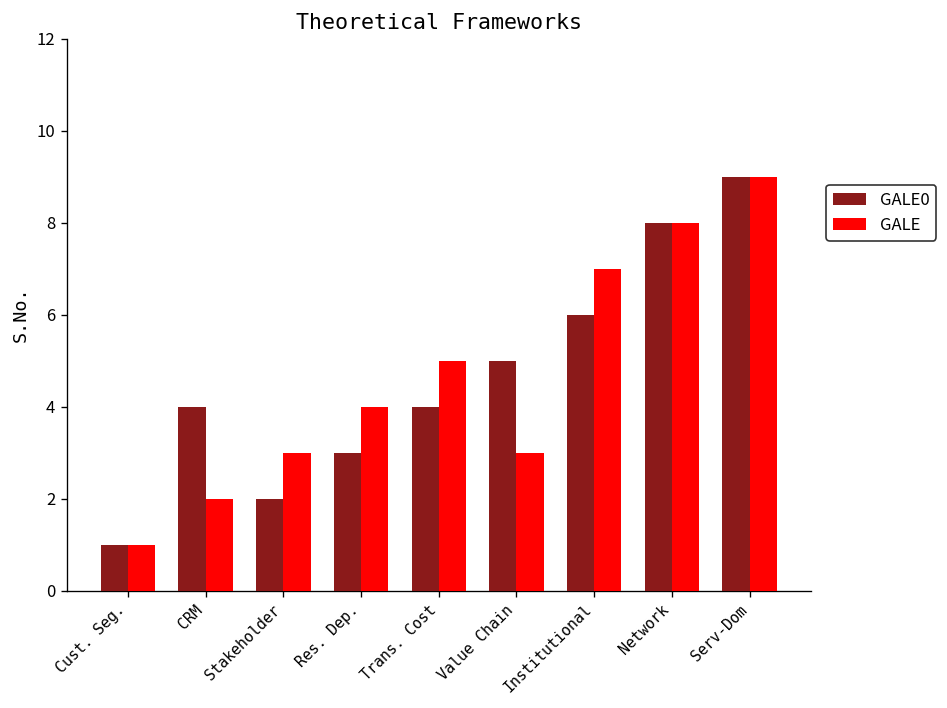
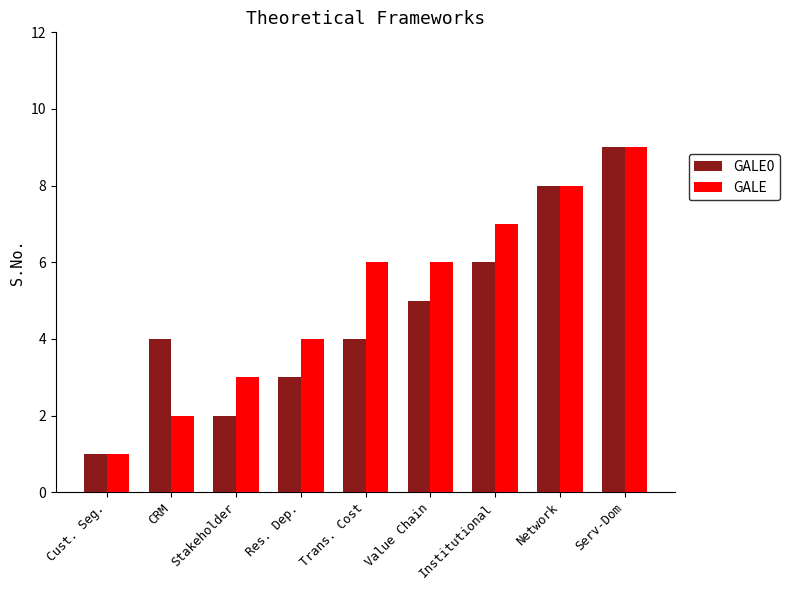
  {
    "GALE0": {
      "Cust. Seg.": 1,
      "CRM": 4,
      "Stakeholder": 2,
      "Res. Dep.": 3,
      "Trans. Cost": 4,
      "Value Chain": 5,
      "Institutional": 6,
      "Network": 8,
      "Serv-Dom": 9
    },
    "GALE": {
      "Cust. Seg.": 1,
      "CRM": 2,
      "Stakeholder": 3,
      "Res. Dep.": 4,
-     "Trans. Cost": 5,
-     "Value Chain": 3,
+     "Trans. Cost": 6,
+     "Value Chain": 6,
      "Institutional": 7,
      "Network": 8,
      "Serv-Dom": 9
    }
  }
